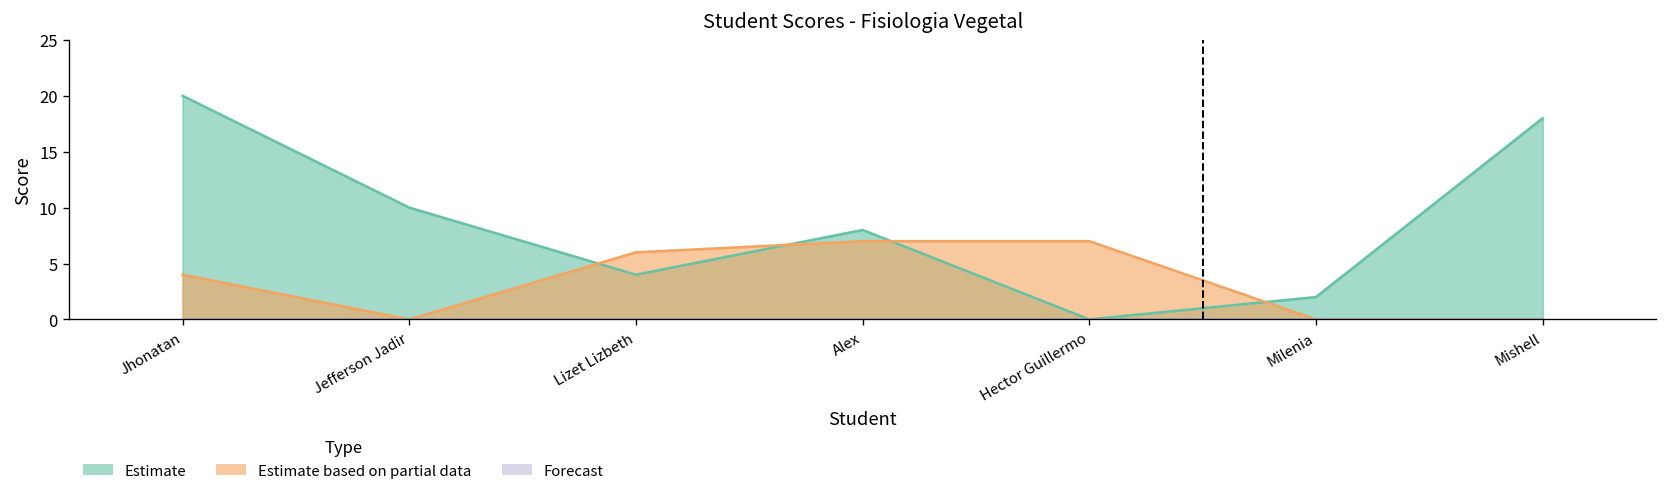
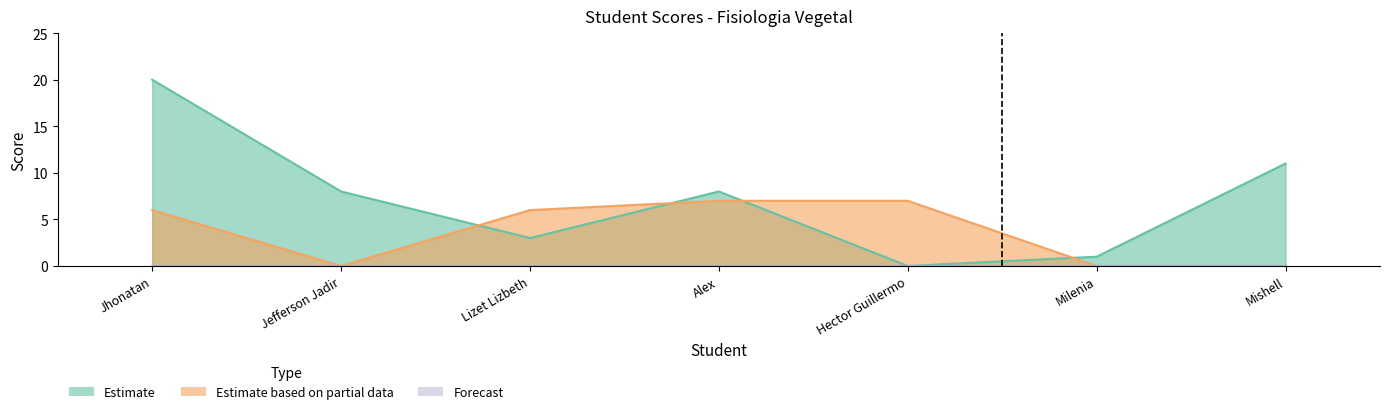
  {
    "Estimate": {
      "Jhonatan": 20,
-     "Jefferson Jadir": 10,
-     "Lizet Lizbeth": 4,
+     "Jefferson Jadir": 8,
+     "Lizet Lizbeth": 3,
      "Alex": 8,
-     "Milenia": 2,
-     "Mishell": 18
+     "Milenia": 1,
+     "Mishell": 11
    },
    "Estimate based on partial data": {
-     "Jhonatan": 4,
+     "Jhonatan": 6,
      "Lizet Lizbeth": 6,
      "Alex": 7,
      "Hector Guillermo": 7
    },
    "Forecast": {
      "Jhonatan": 0,
      "Lizet Lizbeth": 0,
      "Alex": 0
    }
  }
